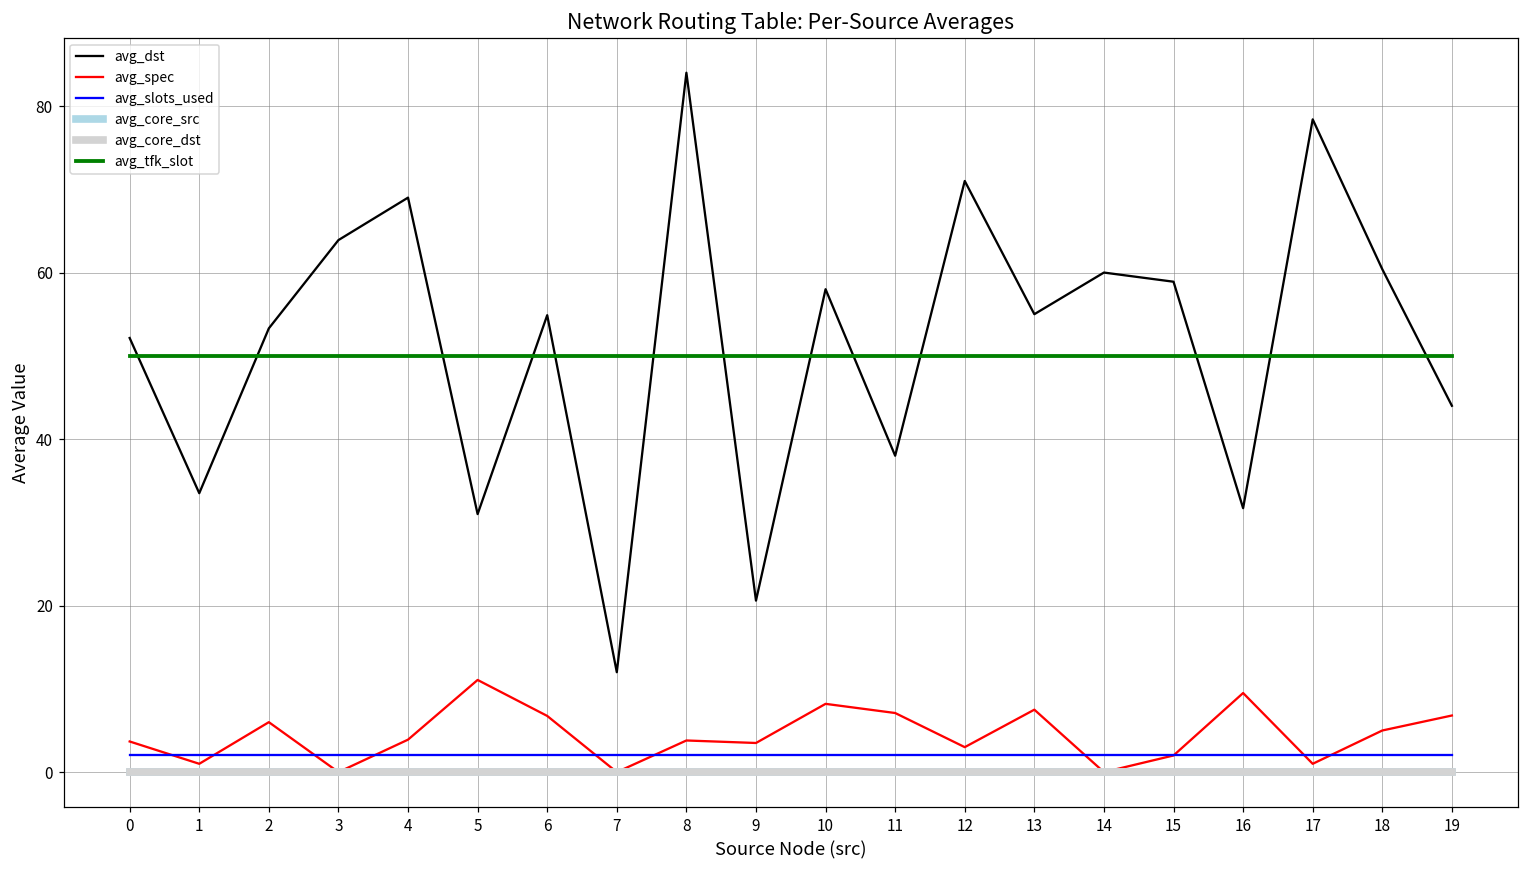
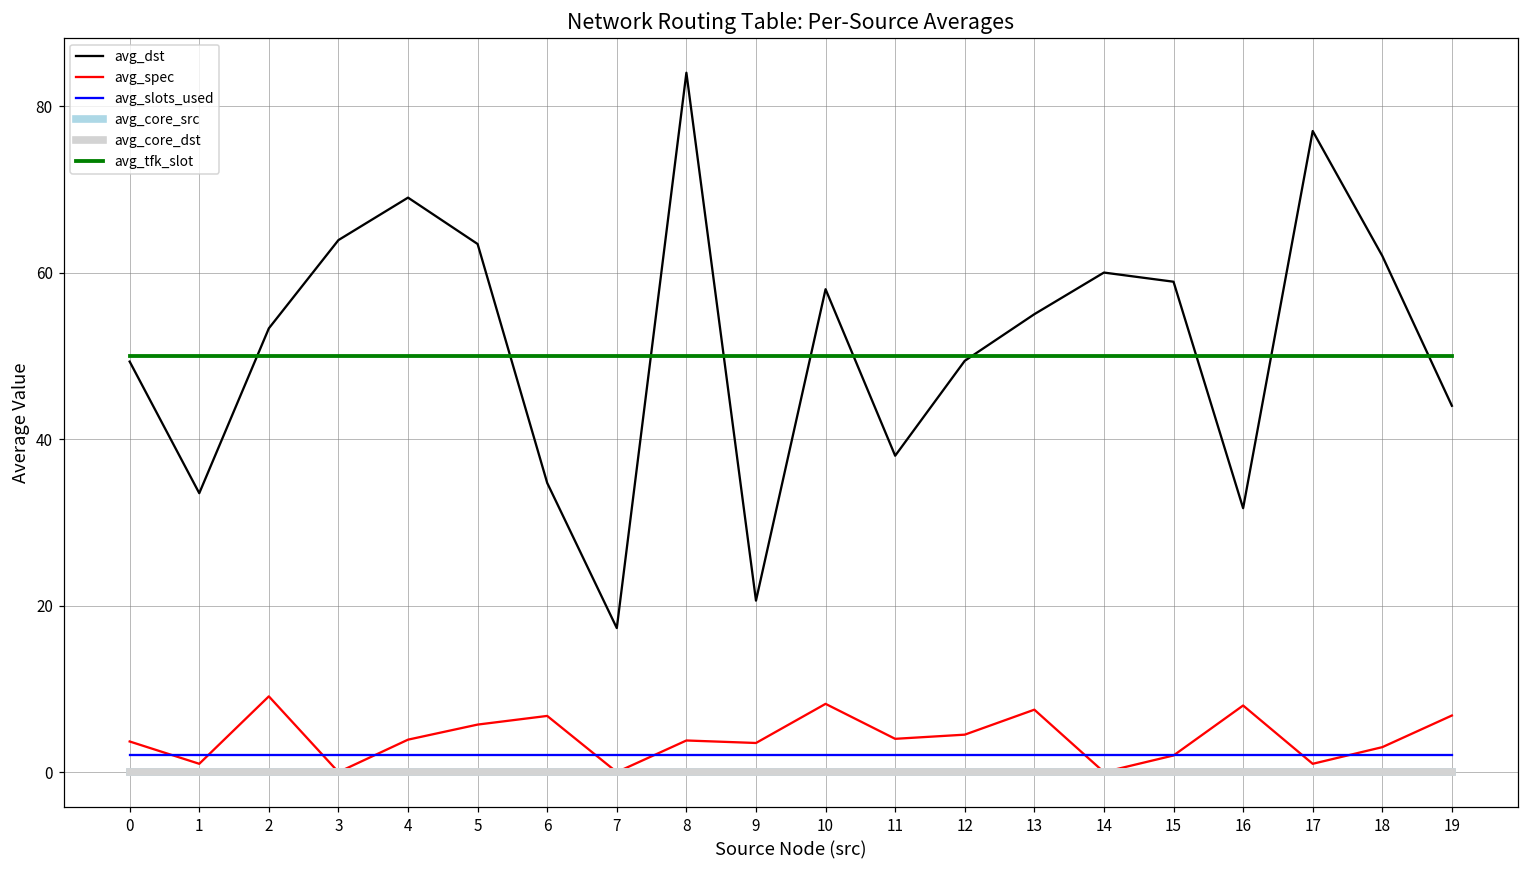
  {
    "avg_dst": {
-     "0": 52,
+     "0": 49,
      "1": 34,
      "2": 53,
      "3": 64,
      "4": 69,
-     "5": 31,
-     "6": 55,
-     "7": 12,
+     "5": 63,
+     "6": 35,
+     "7": 17,
      "8": 84,
      "9": 21,
      "10": 58,
      "11": 38,
-     "12": 71,
+     "12": 49,
      "13": 55,
      "14": 60,
      "15": 59,
      "16": 32,
-     "17": 78,
-     "18": 60,
+     "17": 77,
+     "18": 62,
      "19": 44
    },
    "avg_spec": {
      "0": 4,
      "1": 1,
-     "2": 6,
+     "2": 9,
      "4": 4,
-     "5": 11,
+     "5": 6,
      "6": 7,
      "8": 4,
      "9": 4,
      "10": 8,
-     "11": 7,
-     "12": 3,
+     "11": 4,
+     "12": 5,
      "13": 8,
-     "16": 10,
+     "16": 8,
      "17": 1,
-     "18": 5,
+     "18": 3,
      "19": 7
    },
    "avg_slots_used": {
      "0": 2,
      "1": 2,
      "2": 2,
      "3": 2,
      "4": 2,
      "5": 2,
      "6": 2,
      "7": 2,
      "8": 2,
      "9": 2,
      "10": 2,
      "11": 2,
      "12": 2,
      "13": 2,
      "14": 2,
      "16": 2,
      "17": 2,
      "18": 2,
      "19": 2
    },
    "avg_core_dst": {
      "0": 0,
      "1": 0,
      "2": 0,
      "4": 0,
      "5": 0,
      "6": 0,
      "8": 0,
      "9": 0,
      "10": 0,
      "11": 0,
      "12": 0,
      "13": 0,
      "15": 0,
      "16": 0,
      "17": 0,
      "18": 0,
      "19": 0
    },
    "avg_tfk_slot": {
      "0": 50,
      "1": 50,
      "2": 50,
      "3": 50,
      "4": 50,
      "5": 50,
      "6": 50,
      "7": 50,
      "8": 50,
      "9": 50,
      "10": 50,
      "11": 50,
      "12": 50,
      "13": 50,
      "14": 50,
      "15": 50,
      "16": 50,
      "17": 50,
      "18": 50,
      "19": 50
    }
  }
